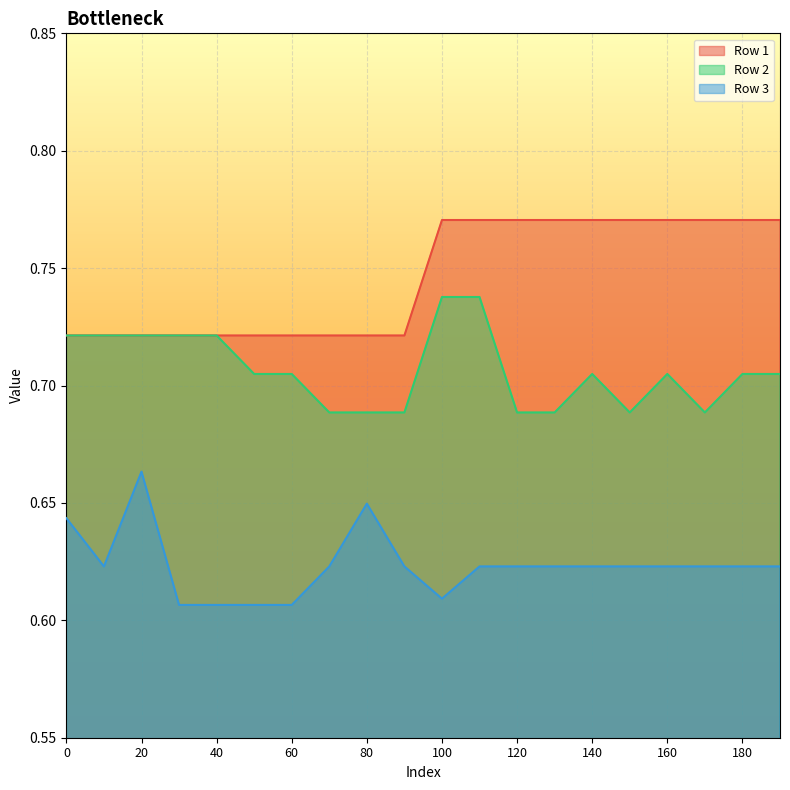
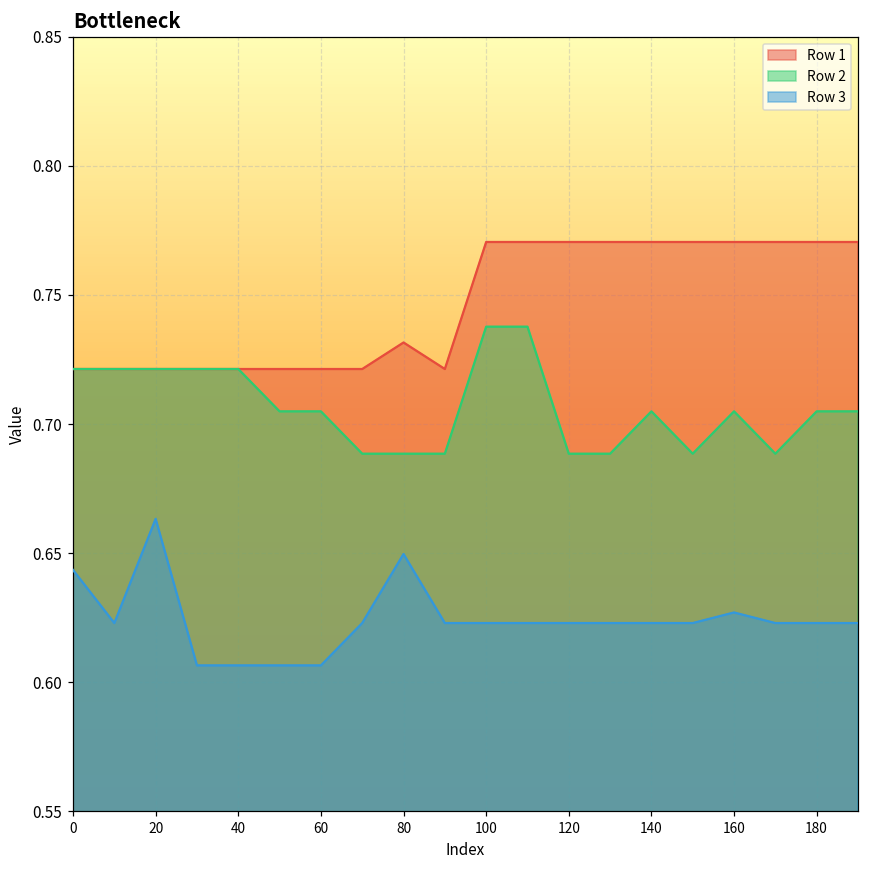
  {
    "Row 1": {
      "60": 0.721,
-     "80": 0.721,
+     "80": 0.732,
      "100": 0.770,
      "120": 0.770,
      "140": 0.770,
      "160": 0.770,
      "180": 0.770
    },
    "Row 2": {
      "60": 0.705,
      "80": 0.689,
      "100": 0.738,
      "120": 0.689,
      "140": 0.705,
      "160": 0.705,
      "180": 0.705
    },
    "Row 3": {
      "0": 0.643,
      "20": 0.663,
      "40": 0.607,
      "60": 0.607,
      "80": 0.650,
-     "100": 0.609,
+     "100": 0.623,
      "120": 0.623,
      "140": 0.623,
-     "160": 0.623,
+     "160": 0.627,
      "180": 0.623
    }
  }
